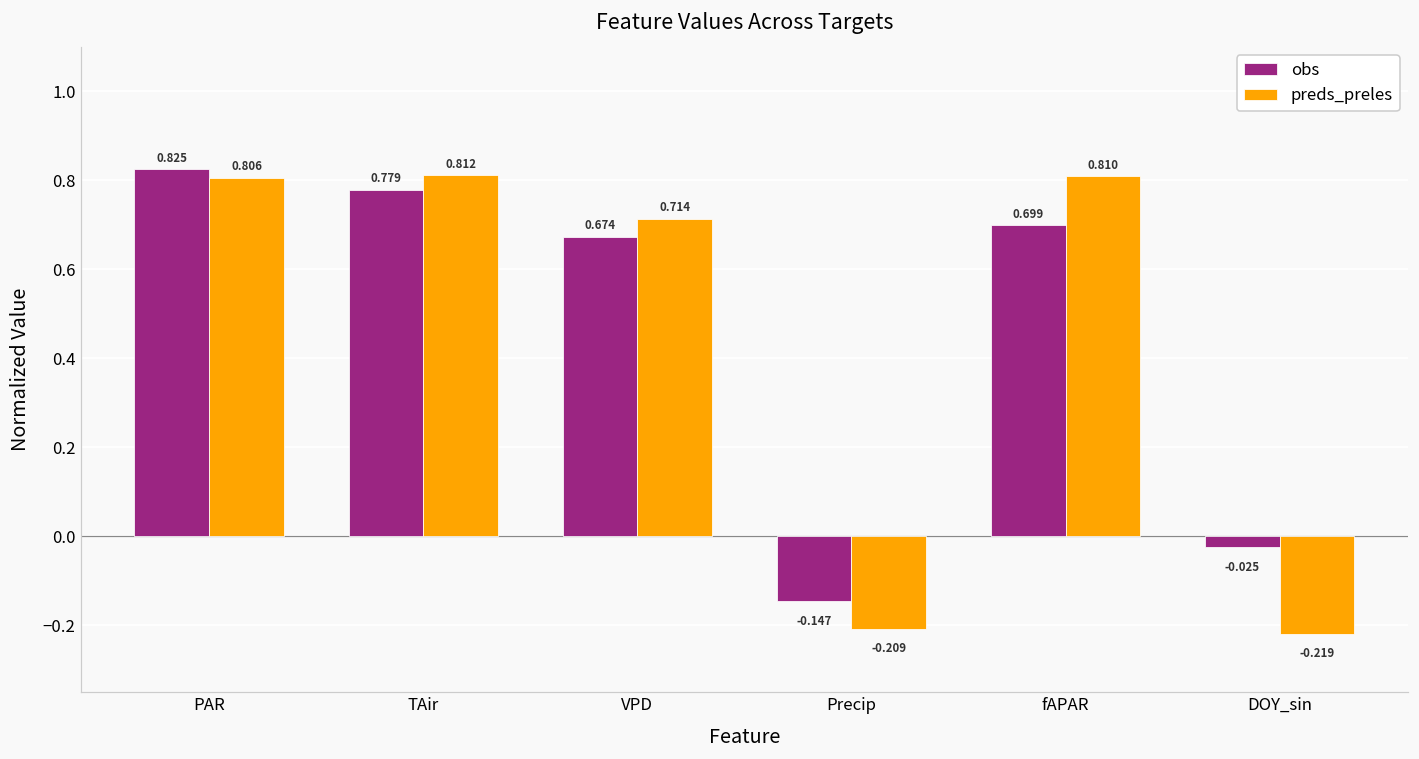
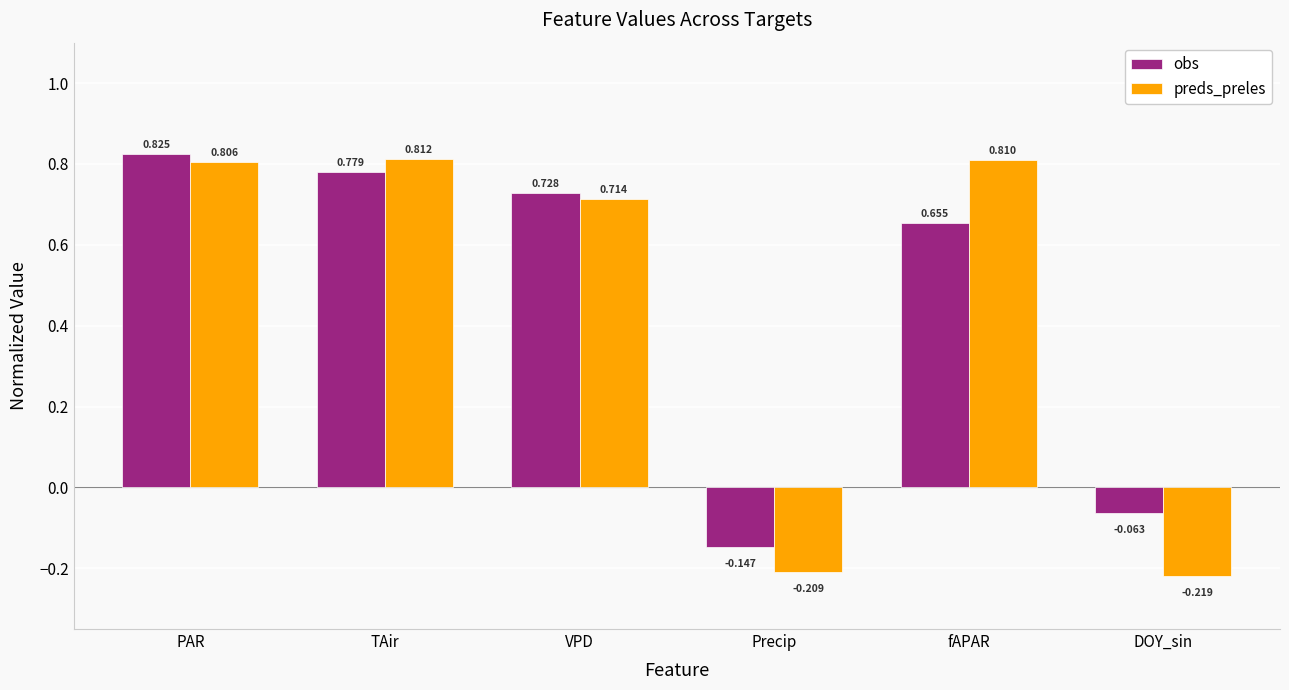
  {
    "obs": {
      "PAR": 0.825,
      "TAir": 0.779,
-     "VPD": 0.674,
+     "VPD": 0.728,
      "Precip": -0.147,
-     "fAPAR": 0.699,
-     "DOY_sin": -0.025
+     "fAPAR": 0.655,
+     "DOY_sin": -0.063
    },
    "preds_preles": {
      "PAR": 0.806,
      "TAir": 0.812,
      "VPD": 0.714,
      "Precip": -0.209,
      "fAPAR": 0.810,
      "DOY_sin": -0.219
    }
  }
